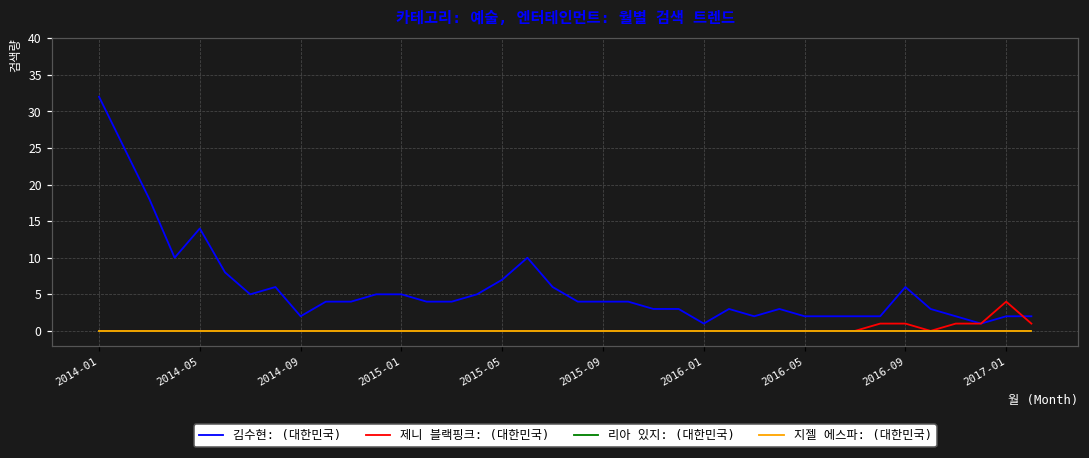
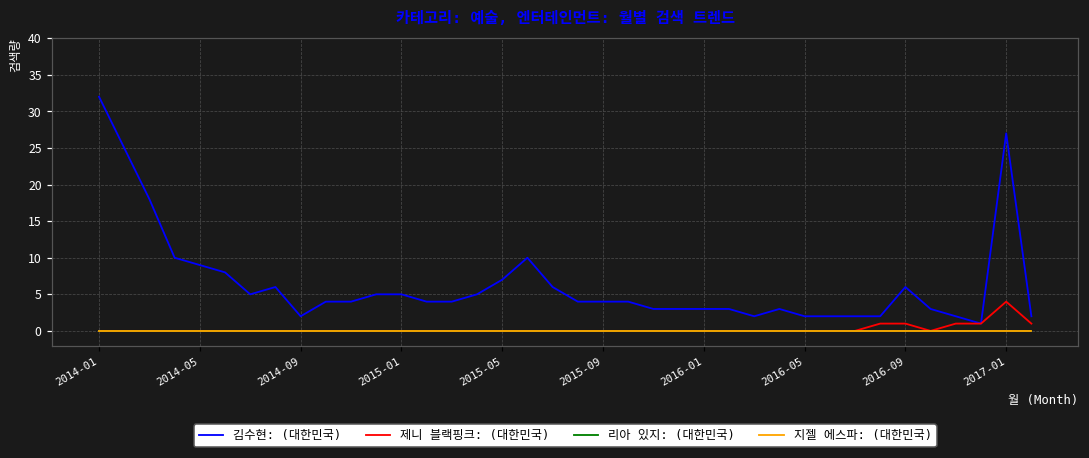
  {
    "김수현: (대한민국)": {
      "2014-01": 32,
-     "2014-05": 14,
+     "2014-05": 9,
      "2014-09": 2,
      "2015-01": 5,
      "2015-05": 7,
      "2015-09": 4,
-     "2016-01": 1,
+     "2016-01": 3,
      "2016-05": 2,
      "2016-09": 6,
-     "2017-01": 2
+     "2017-01": 27
    },
    "제니 블랙핑크: (대한민국)": {
      "2016-09": 1,
      "2017-01": 4
    },
    "지젤 에스파: (대한민국)": {
      "2016-09": 0,
      "2017-01": 0
    }
  }
